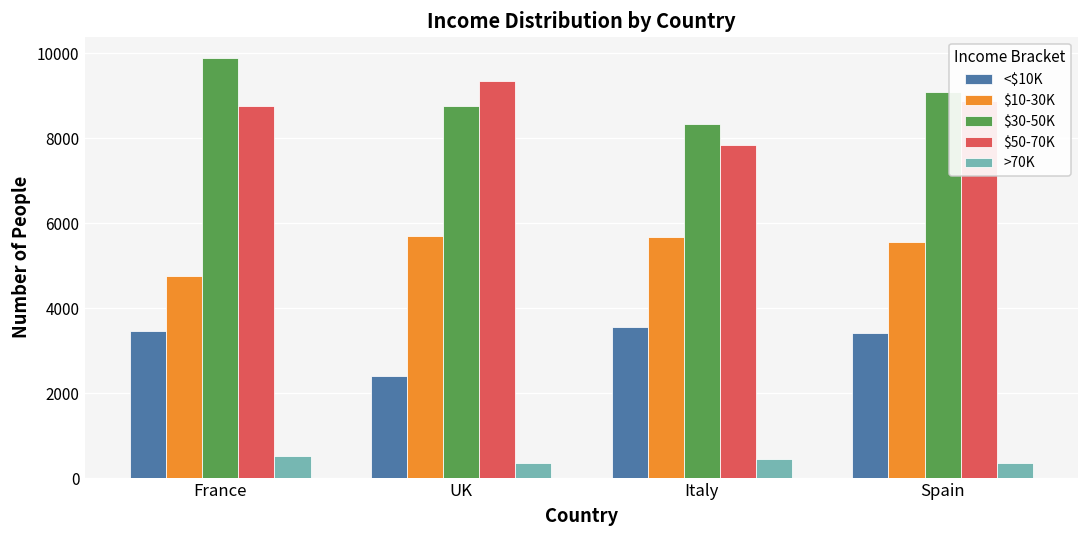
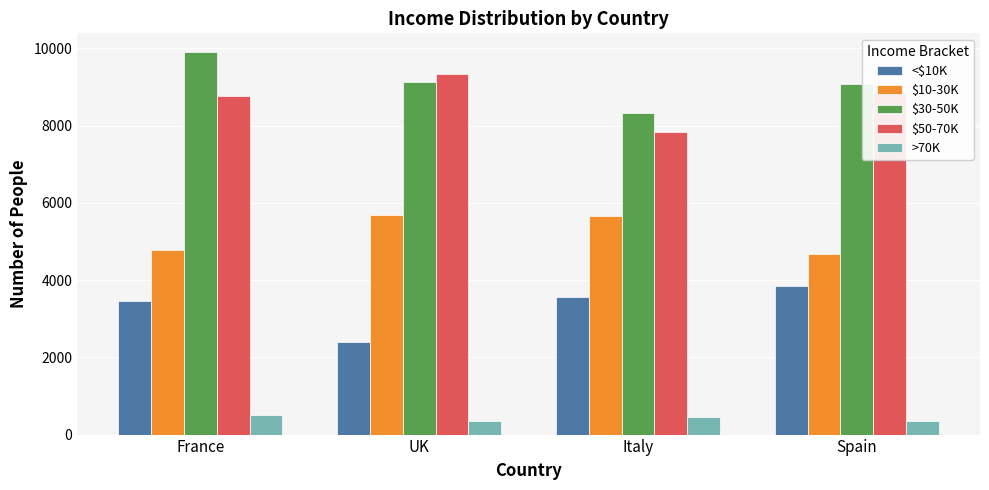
  {
    "<$10K": {
      "France": 3500,
      "UK": 2400,
      "Italy": 3600,
-     "Spain": 3400
+     "Spain": 3800
    },
    "$10-30K": {
      "France": 4800,
      "UK": 5700,
      "Italy": 5700,
-     "Spain": 5600
+     "Spain": 4700
    },
    "$30-50K": {
      "France": 9900,
-     "UK": 8800,
+     "UK": 9100,
      "Italy": 8300,
      "Spain": 9100
    },
    "$50-70K": {
      "France": 8800,
      "UK": 9300,
      "Italy": 7800
    },
    ">70K": {
      "France": 500,
      "UK": 300,
      "Italy": 500,
      "Spain": 300
    }
  }
